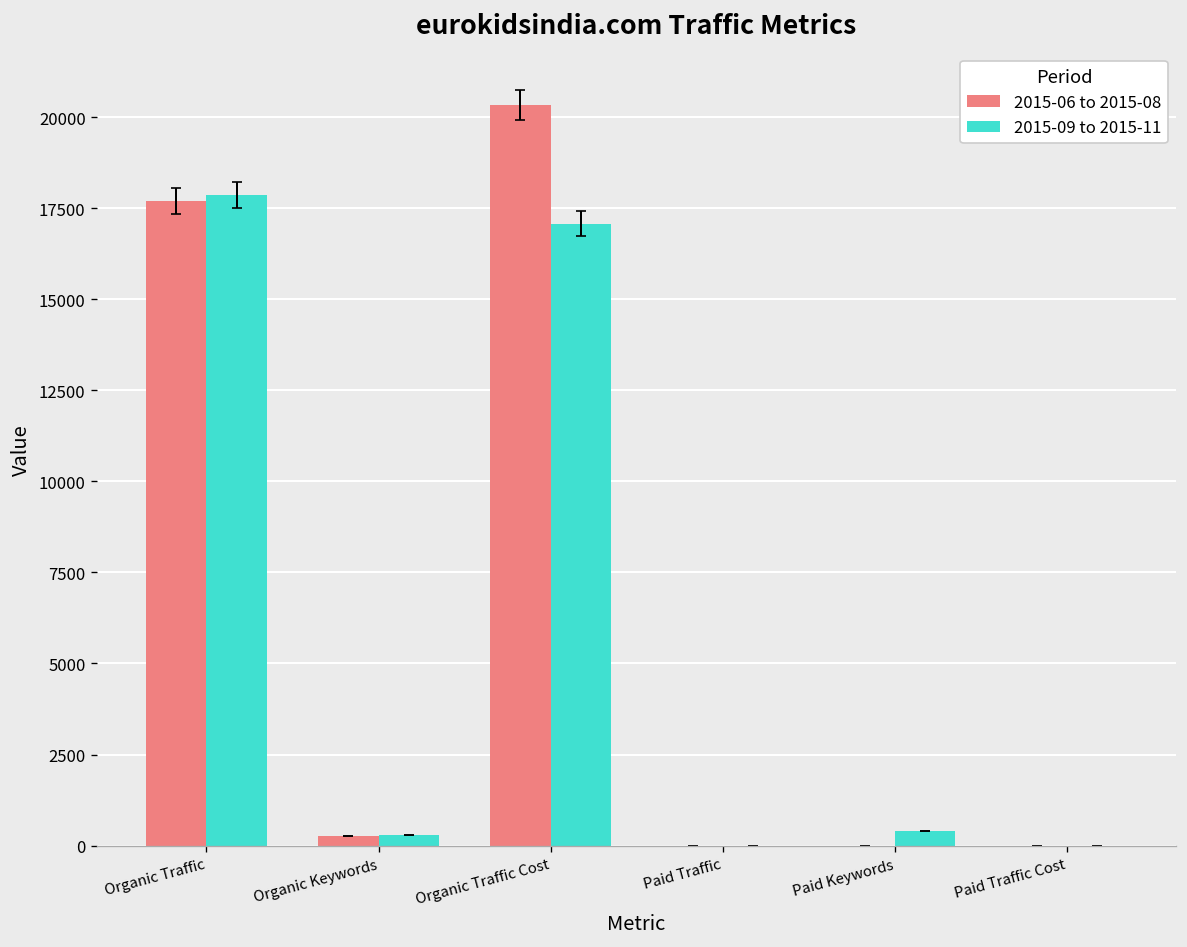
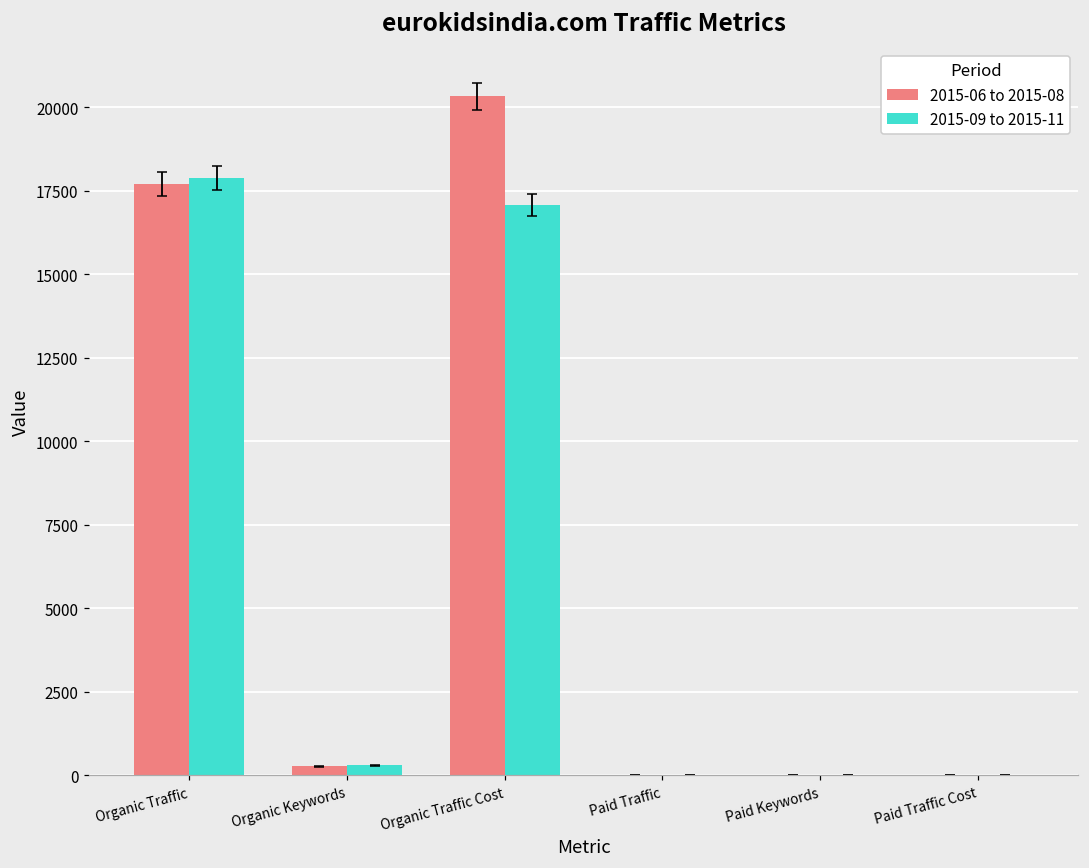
  {
    "2015-06 to 2015-08": {
      "Organic Traffic": 17700,
      "Organic Keywords": 300,
      "Organic Traffic Cost": 20300,
      "Paid Traffic": 0,
      "Paid Keywords": 0,
      "Paid Traffic Cost": 0
    },
    "2015-09 to 2015-11": {
      "Organic Traffic": 17900,
      "Organic Keywords": 300,
      "Organic Traffic Cost": 17100,
      "Paid Traffic": 0,
-     "Paid Keywords": 400,
+     "Paid Keywords": 0,
      "Paid Traffic Cost": 0
    }
  }
